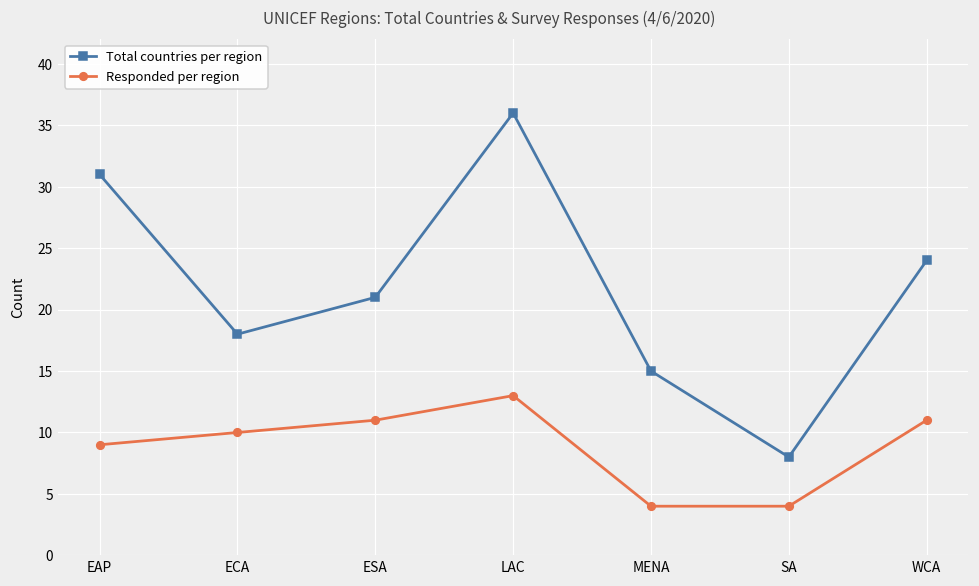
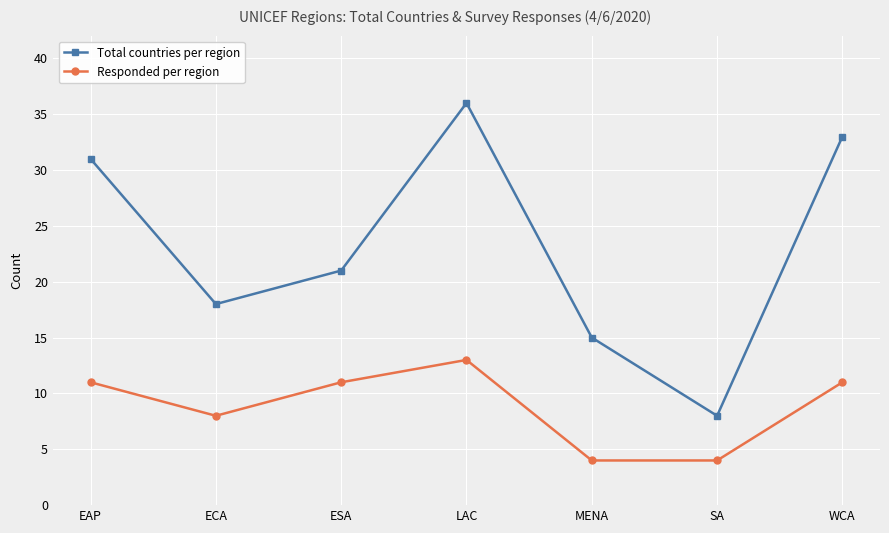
  {
    "Total countries per region": {
      "EAP": 31,
      "ECA": 18,
      "ESA": 21,
      "LAC": 36,
      "MENA": 15,
      "SA": 8,
-     "WCA": 24
+     "WCA": 33
    },
    "Responded per region": {
-     "EAP": 9,
-     "ECA": 10,
+     "EAP": 11,
+     "ECA": 8,
      "ESA": 11,
      "LAC": 13,
      "MENA": 4,
      "SA": 4,
      "WCA": 11
    }
  }
